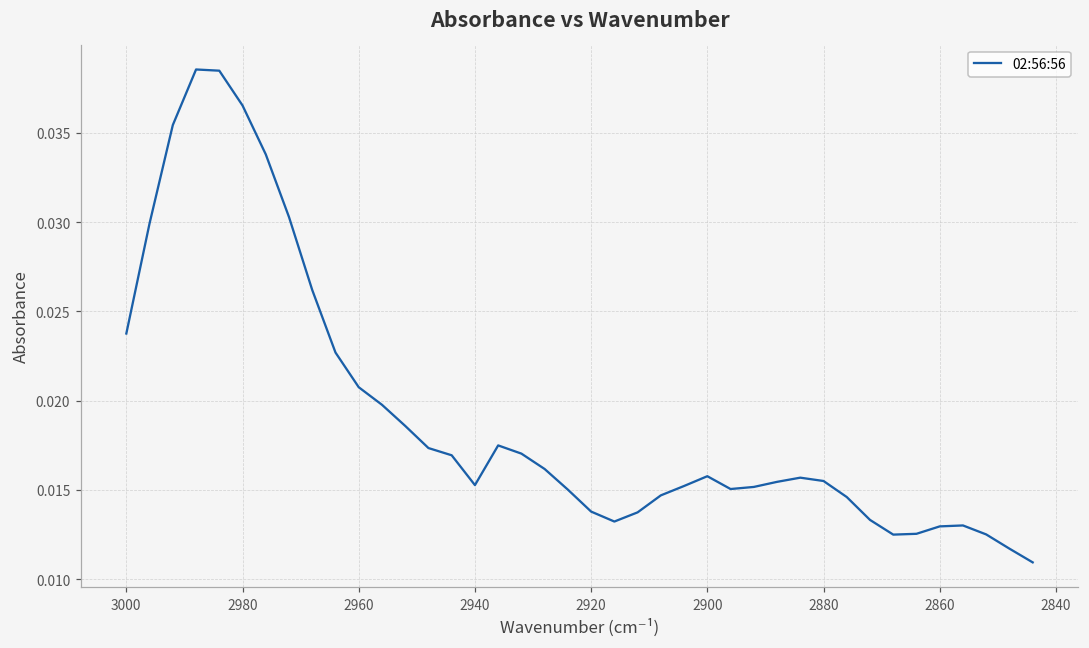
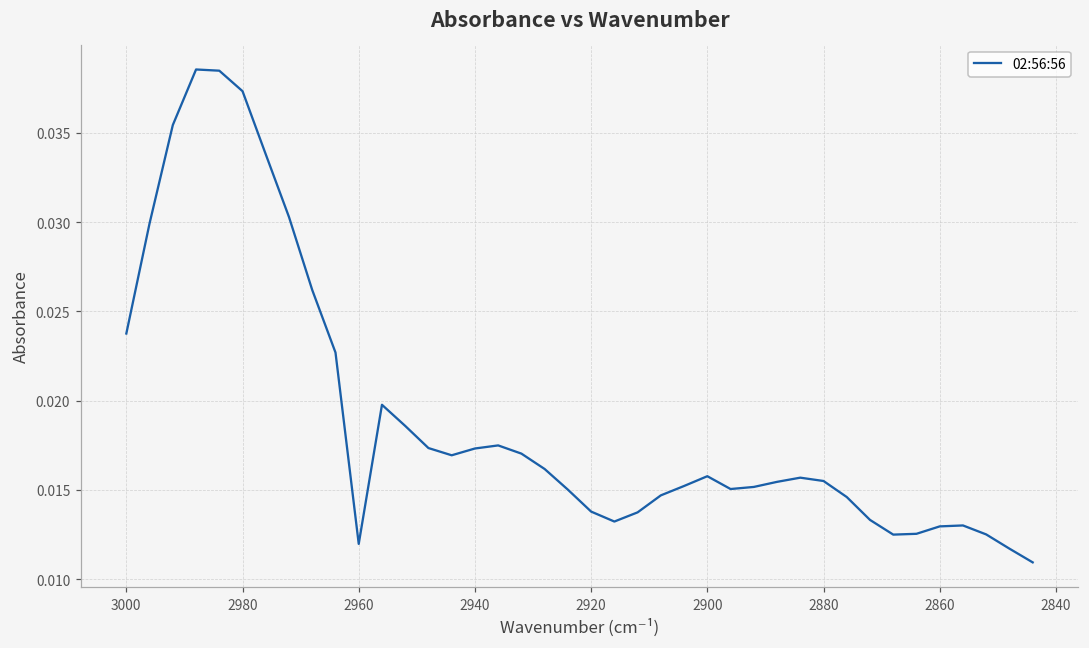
  {
    "3000": 0.0238,
-   "2980": 0.0365,
-   "2960": 0.0207,
-   "2940": 0.0153,
+   "2980": 0.0373,
+   "2960": 0.0120,
+   "2940": 0.0173,
    "2920": 0.0138,
    "2900": 0.0158,
    "2880": 0.0155,
    "2860": 0.0129
  }
